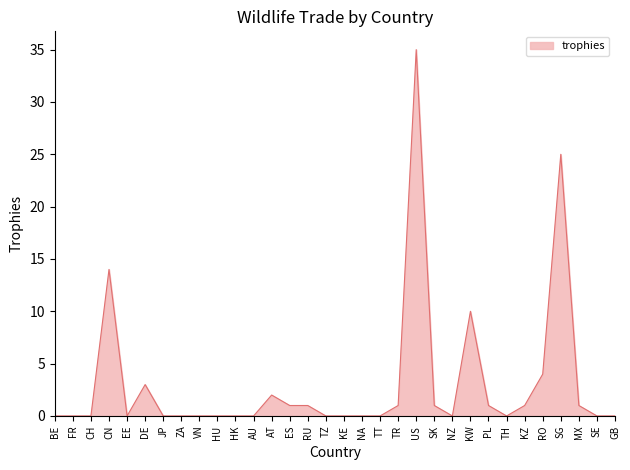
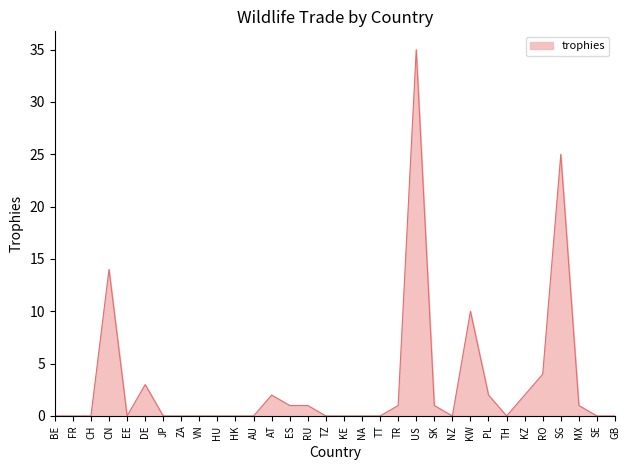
  {
    "BE": 0,
    "FR": 0,
    "CH": 0,
    "CN": 14,
    "EE": 0,
    "DE": 3,
    "JP": 0,
    "ZA": 0,
    "VN": 0,
    "HU": 0,
    "HK": 0,
    "AU": 0,
    "AT": 2,
    "ES": 1,
    "RU": 1,
    "TZ": 0,
    "KE": 0,
    "NA": 0,
    "TT": 0,
    "TR": 1,
    "US": 35,
    "SK": 1,
    "NZ": 0,
    "KW": 10,
-   "PL": 1,
+   "PL": 2,
    "TH": 0,
-   "KZ": 1,
+   "KZ": 2,
    "RO": 4,
    "SG": 25,
    "MX": 1,
    "SE": 0,
    "GB": 0
  }
